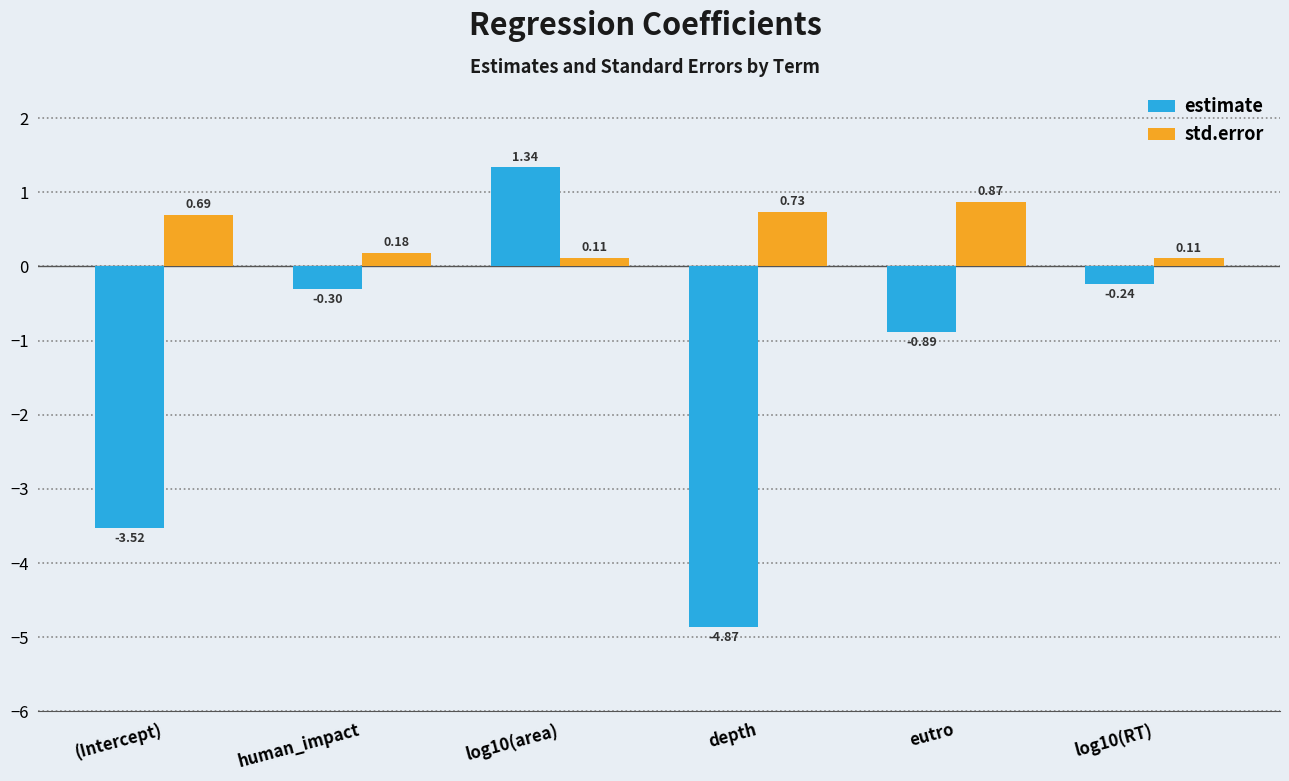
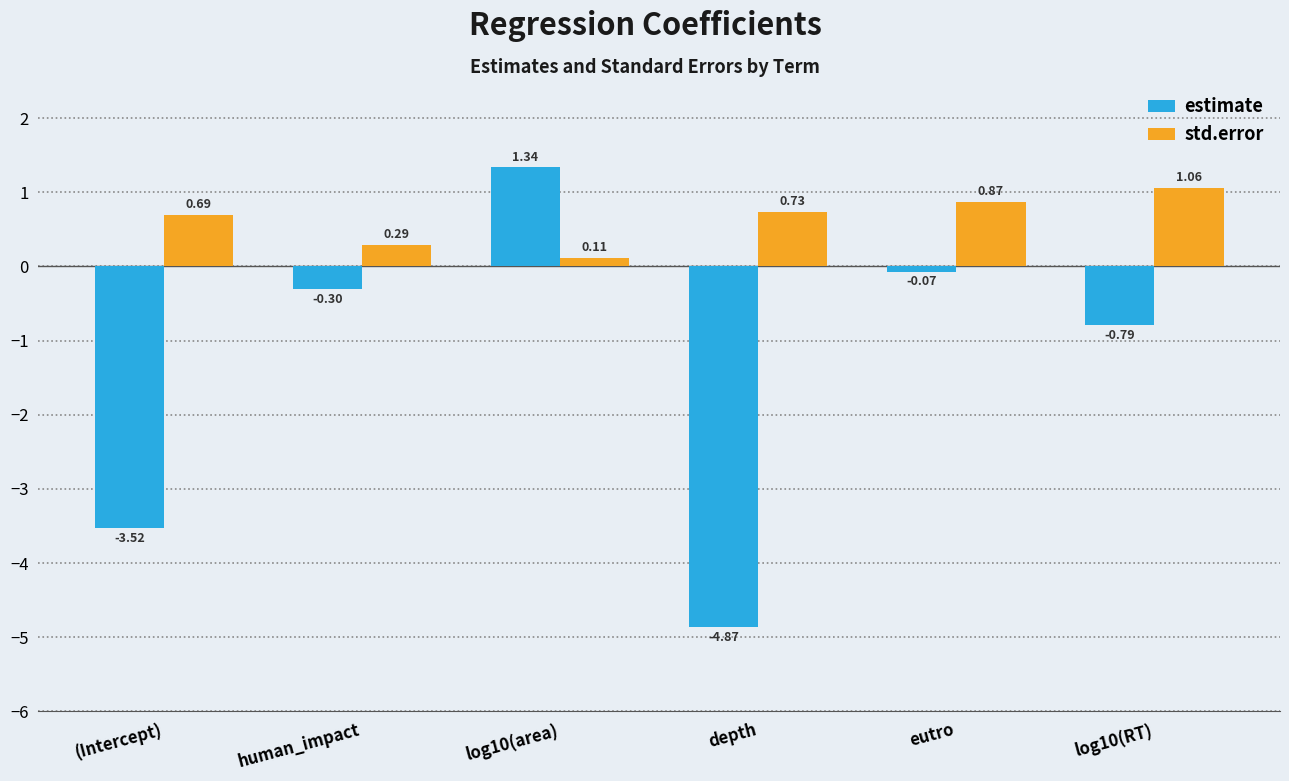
  {
    "estimate": {
      "(Intercept)": -3.52,
      "human_impact": -0.30,
      "log10(area)": 1.34,
      "depth": -4.87,
-     "eutro": -0.89,
-     "log10(RT)": -0.24
+     "eutro": -0.07,
+     "log10(RT)": -0.79
    },
    "std.error": {
      "(Intercept)": 0.69,
-     "human_impact": 0.18,
+     "human_impact": 0.29,
      "log10(area)": 0.11,
      "depth": 0.73,
      "eutro": 0.87,
-     "log10(RT)": 0.11
+     "log10(RT)": 1.06
    }
  }
